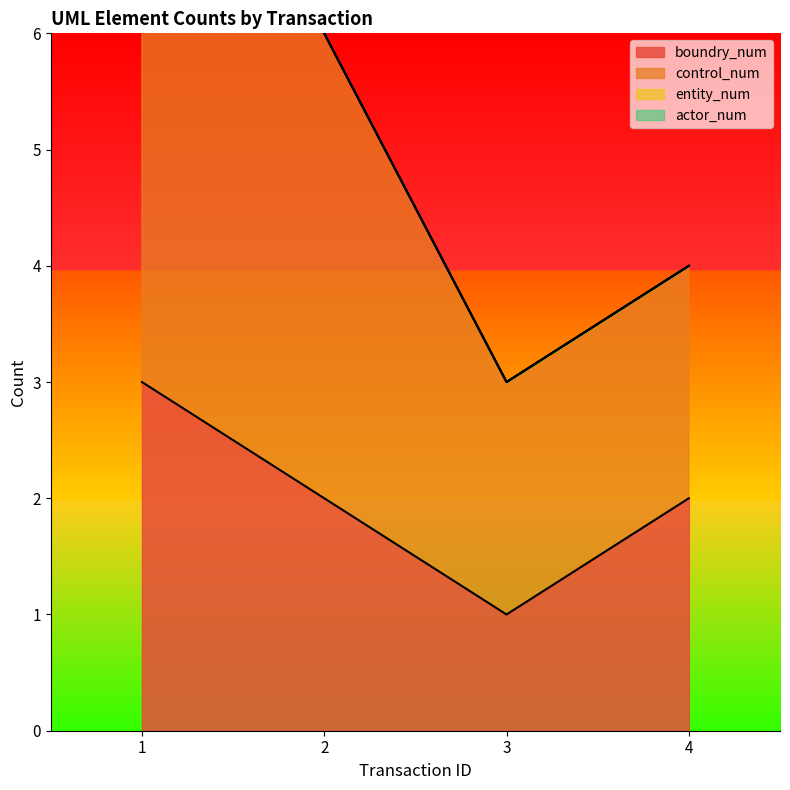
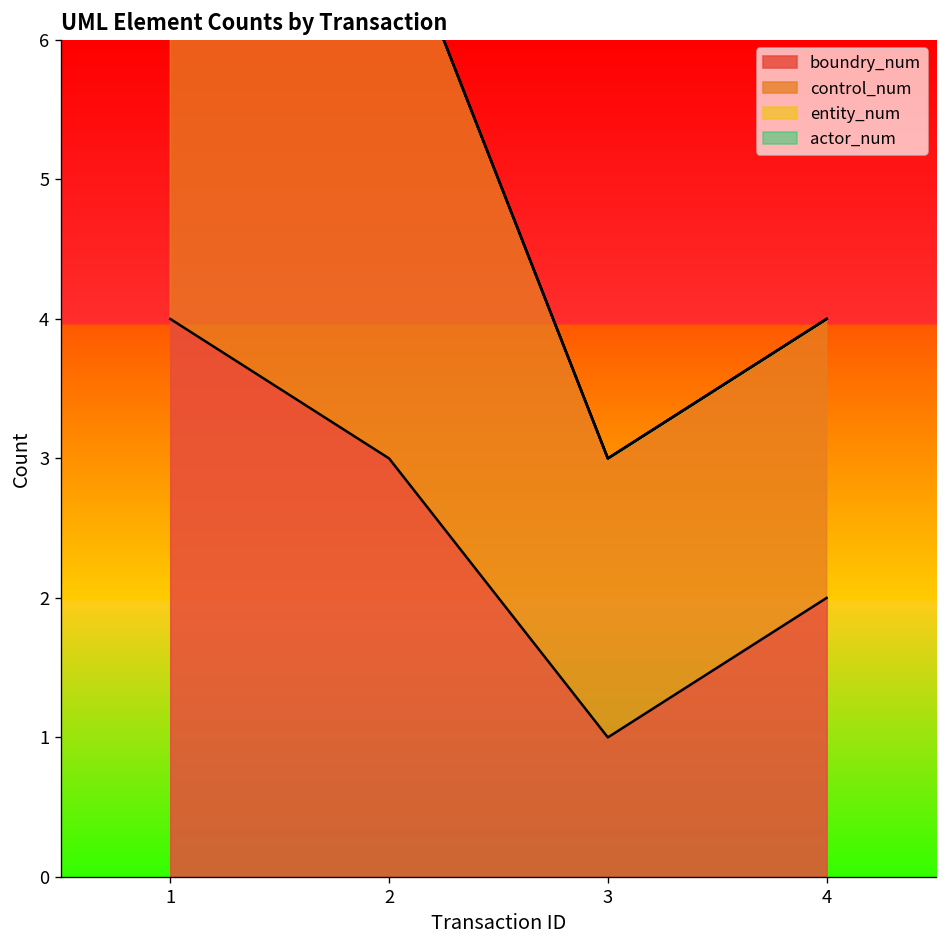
  {
    "boundry_num": {
-     "1": 3,
-     "2": 2,
+     "1": 4,
+     "2": 3,
      "3": 1,
      "4": 2
    }
  }
